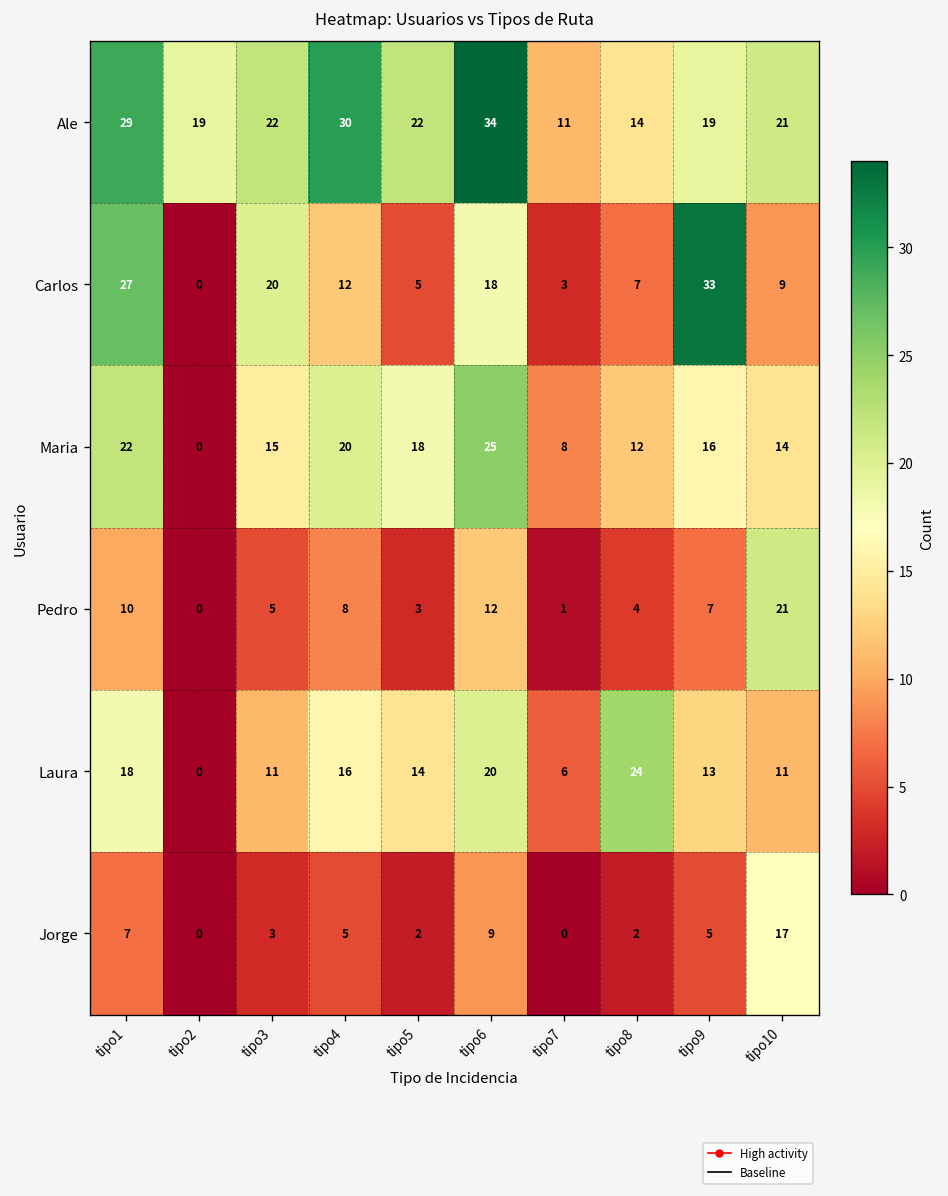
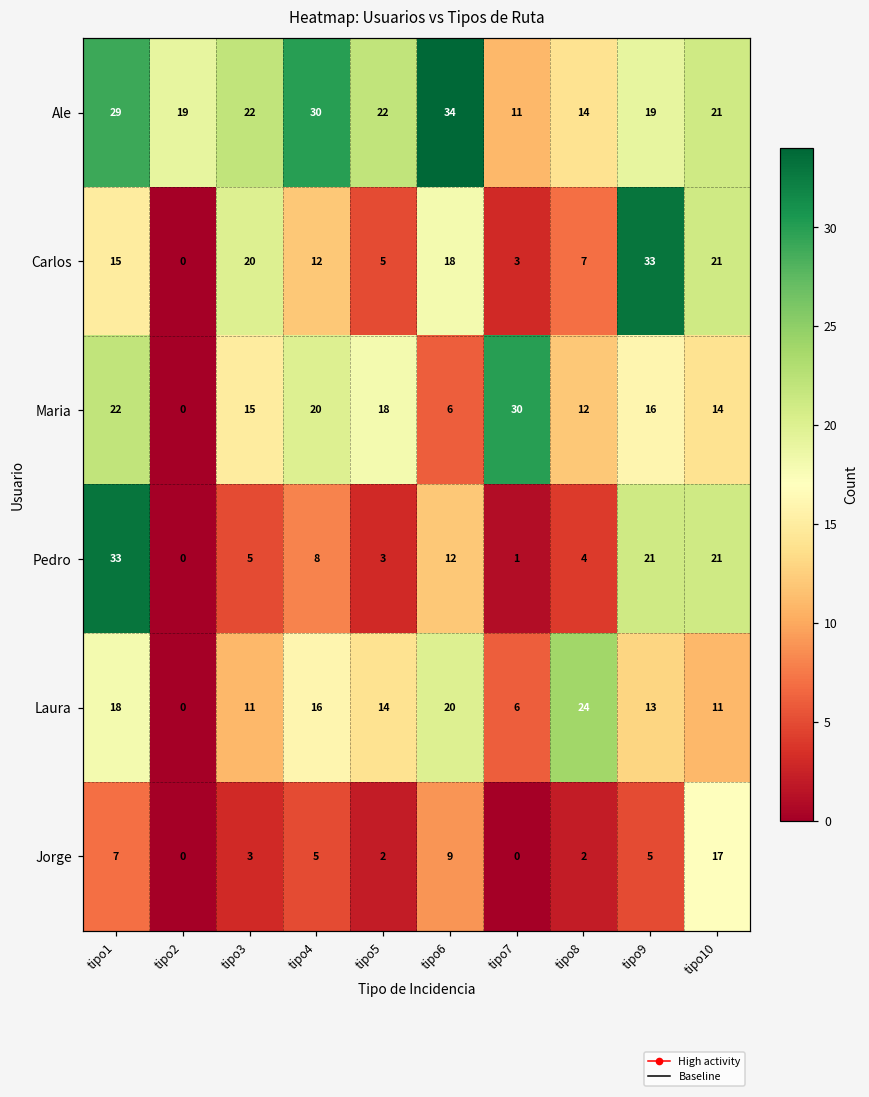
  {
    "Ale": {
      "tipo1": 29,
      "tipo2": 19,
      "tipo3": 22,
      "tipo4": 30,
      "tipo5": 22,
      "tipo6": 34,
      "tipo7": 11,
      "tipo8": 14,
      "tipo9": 19,
      "tipo10": 21
    },
    "Carlos": {
-     "tipo1": 27,
+     "tipo1": 15,
      "tipo2": 0,
      "tipo3": 20,
      "tipo4": 12,
      "tipo5": 5,
      "tipo6": 18,
      "tipo7": 3,
      "tipo8": 7,
      "tipo9": 33,
-     "tipo10": 9
+     "tipo10": 21
    },
    "Maria": {
      "tipo1": 22,
      "tipo2": 0,
      "tipo3": 15,
      "tipo4": 20,
      "tipo5": 18,
-     "tipo6": 25,
-     "tipo7": 8,
+     "tipo6": 6,
+     "tipo7": 30,
      "tipo8": 12,
      "tipo9": 16,
      "tipo10": 14
    },
    "Pedro": {
-     "tipo1": 10,
+     "tipo1": 33,
      "tipo2": 0,
      "tipo3": 5,
      "tipo4": 8,
      "tipo5": 3,
      "tipo6": 12,
      "tipo7": 1,
      "tipo8": 4,
-     "tipo9": 7,
+     "tipo9": 21,
      "tipo10": 21
    },
    "Laura": {
      "tipo1": 18,
      "tipo2": 0,
      "tipo3": 11,
      "tipo4": 16,
      "tipo5": 14,
      "tipo6": 20,
      "tipo7": 6,
      "tipo8": 24,
      "tipo9": 13,
      "tipo10": 11
    },
    "Jorge": {
      "tipo1": 7,
      "tipo2": 0,
      "tipo3": 3,
      "tipo4": 5,
      "tipo5": 2,
      "tipo6": 9,
      "tipo7": 0,
      "tipo8": 2,
      "tipo9": 5,
      "tipo10": 17
    }
  }
